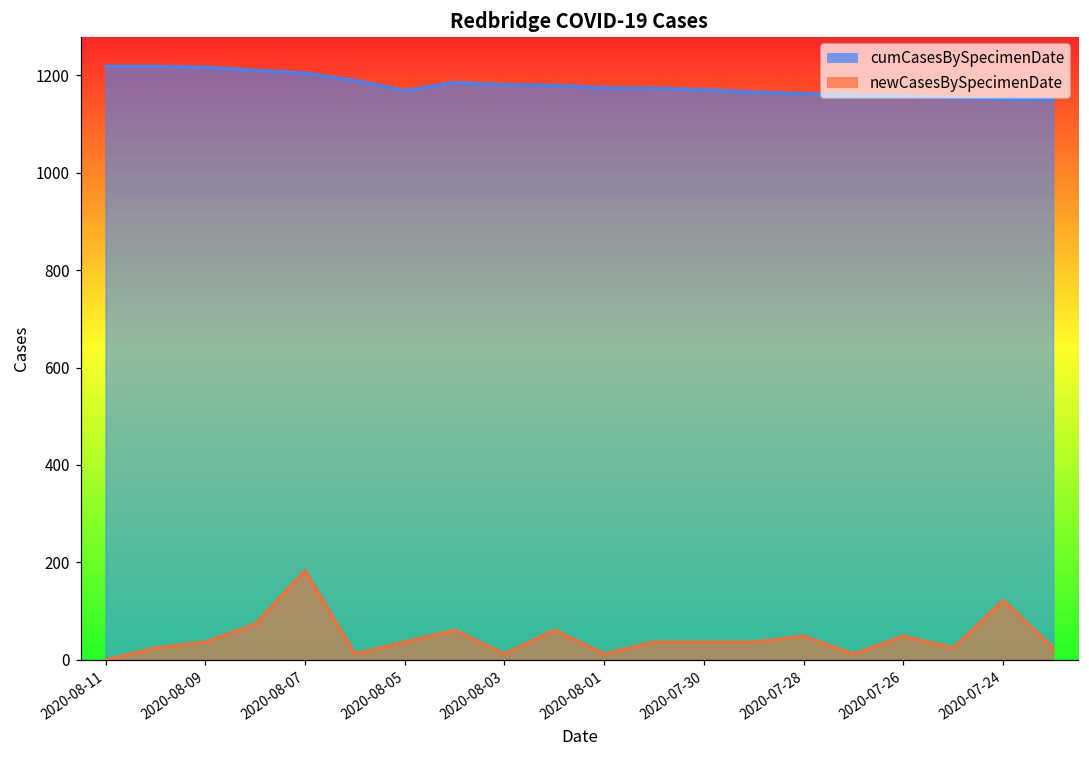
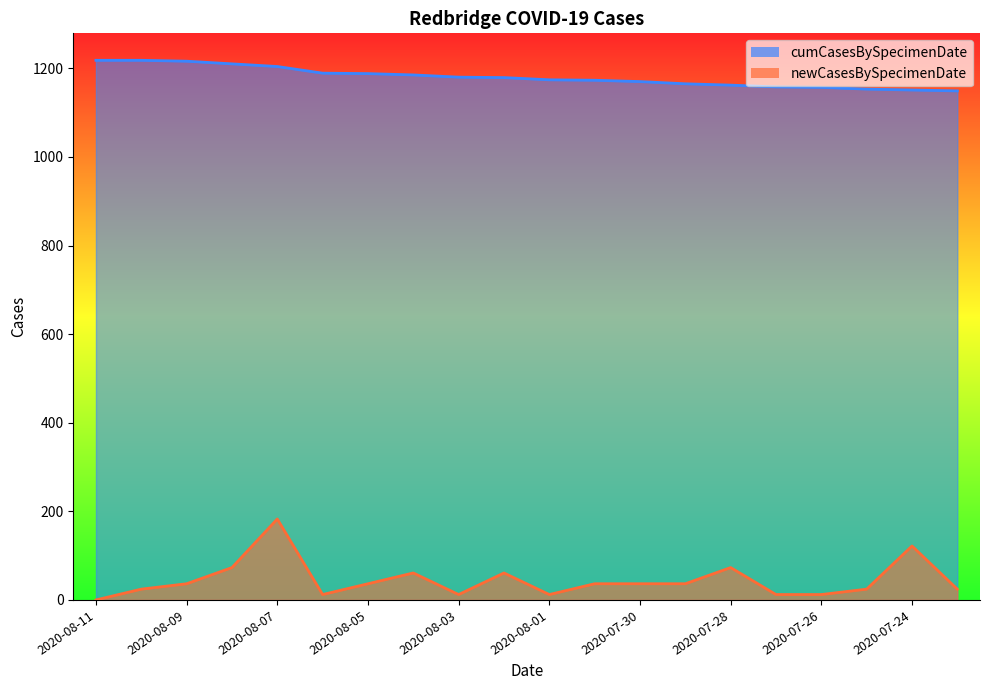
  {
    "cumCasesBySpecimenDate": {
      "2020-08-11": 1220,
      "2020-08-09": 1220,
      "2020-08-07": 1200,
-     "2020-08-05": 1170,
+     "2020-08-05": 1190,
      "2020-08-03": 1180,
      "2020-08-01": 1170,
      "2020-07-30": 1170,
      "2020-07-28": 1160,
      "2020-07-26": 1160,
      "2020-07-24": 1150
    },
    "newCasesBySpecimenDate": {
      "2020-08-11": 0,
      "2020-08-09": 40,
      "2020-08-07": 180,
      "2020-08-05": 40,
      "2020-08-03": 10,
      "2020-08-01": 10,
      "2020-07-30": 40,
-     "2020-07-28": 50,
-     "2020-07-26": 50,
+     "2020-07-28": 70,
+     "2020-07-26": 10,
      "2020-07-24": 120
    }
  }
